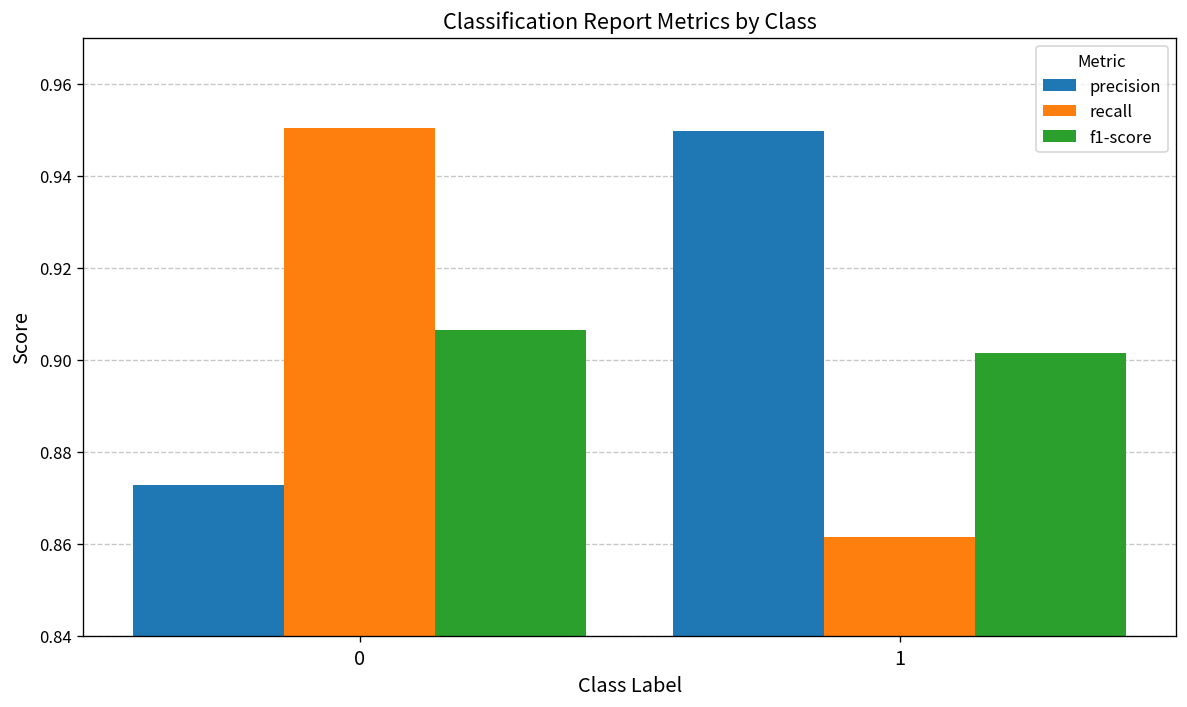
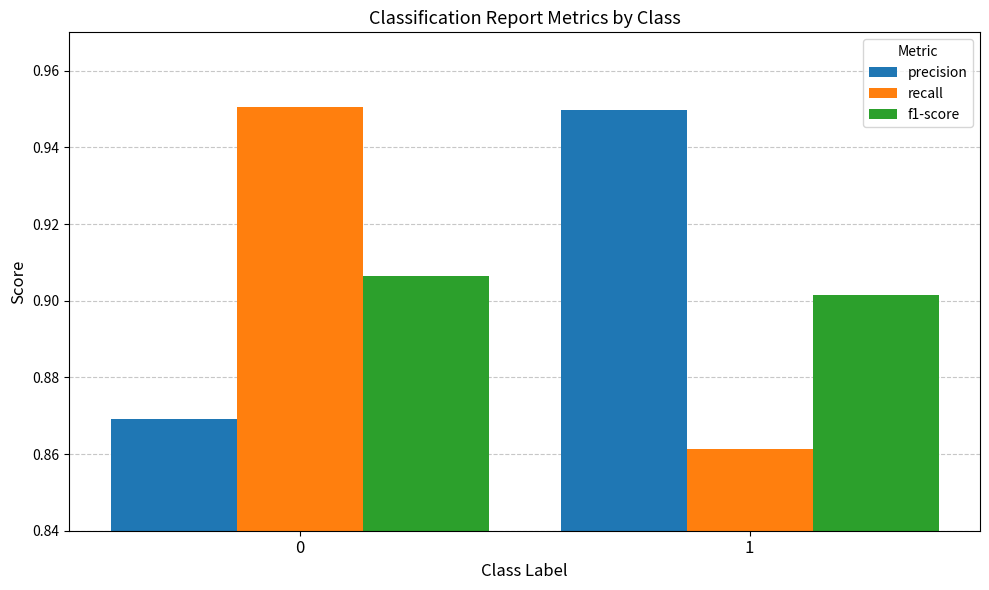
  {
    "precision": {
-     "0": 0.873,
+     "0": 0.869,
      "1": 0.950
    },
    "recall": {
      "0": 0.950,
      "1": 0.861
    },
    "f1-score": {
      "0": 0.906,
      "1": 0.902
    }
  }
